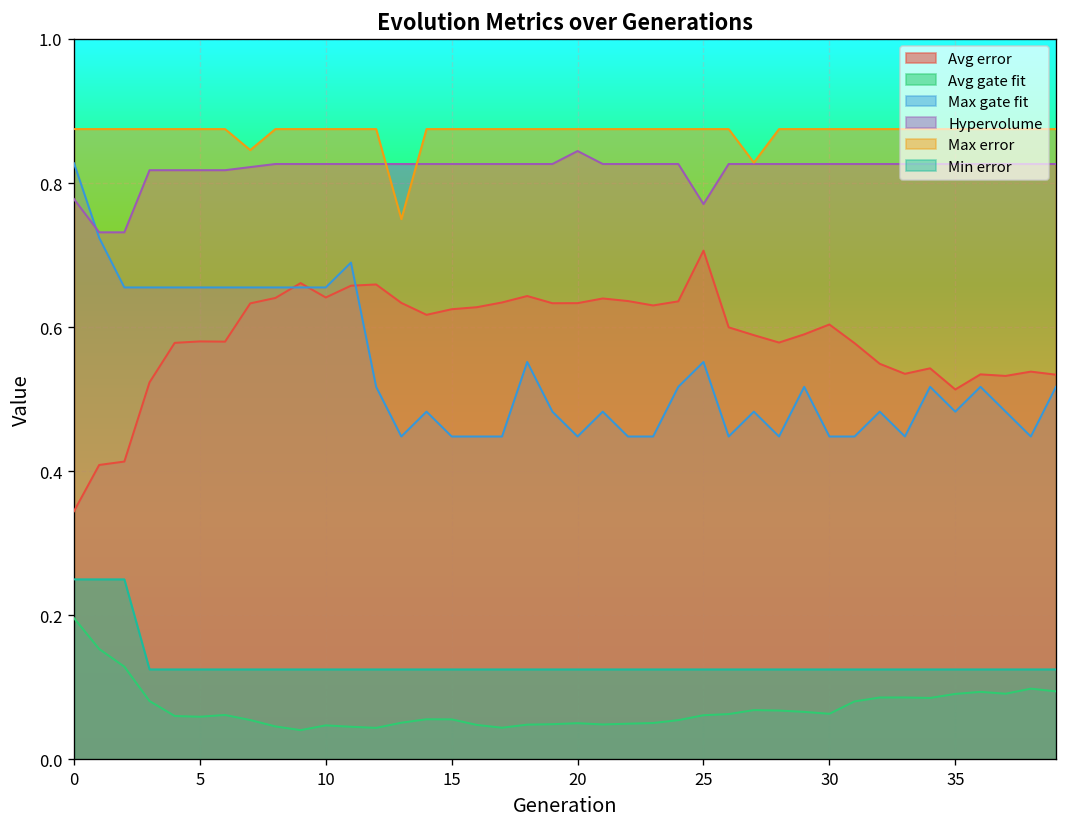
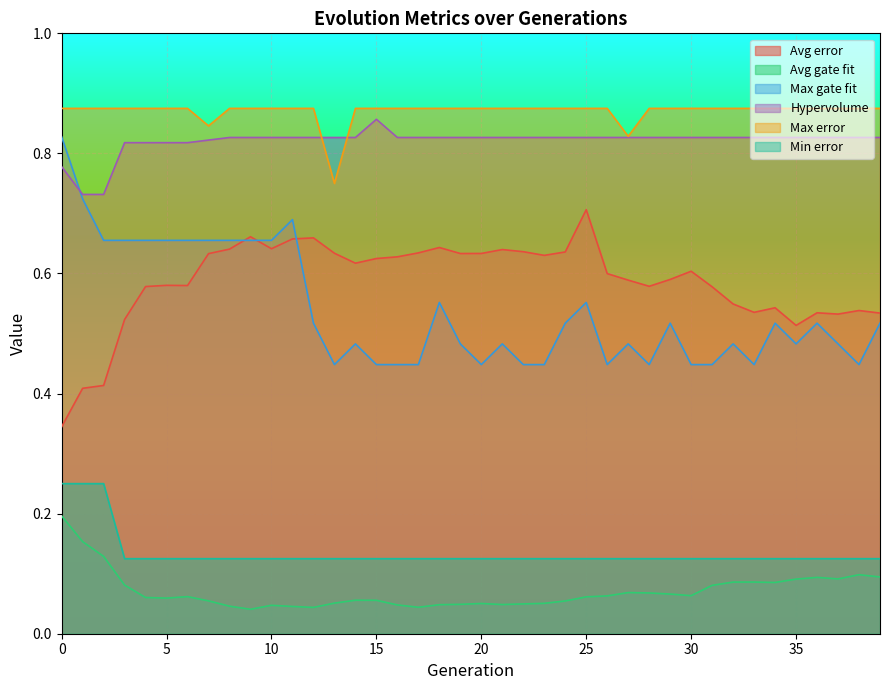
  {
    "Avg error": {
      "0": 0.34,
      "5": 0.58,
      "10": 0.64,
      "15": 0.62,
      "20": 0.63,
      "25": 0.71,
      "30": 0.60,
      "35": 0.51
    },
    "Hypervolume": {
      "0": 0.78,
      "5": 0.82,
      "10": 0.83,
-     "15": 0.83,
-     "20": 0.84,
-     "25": 0.77,
+     "15": 0.86,
+     "20": 0.83,
+     "25": 0.83,
      "30": 0.83
    },
    "Max error": {
      "0": 0.88,
      "5": 0.88,
      "10": 0.88,
      "15": 0.88,
      "20": 0.88,
      "25": 0.88,
      "30": 0.88
    }
  }
